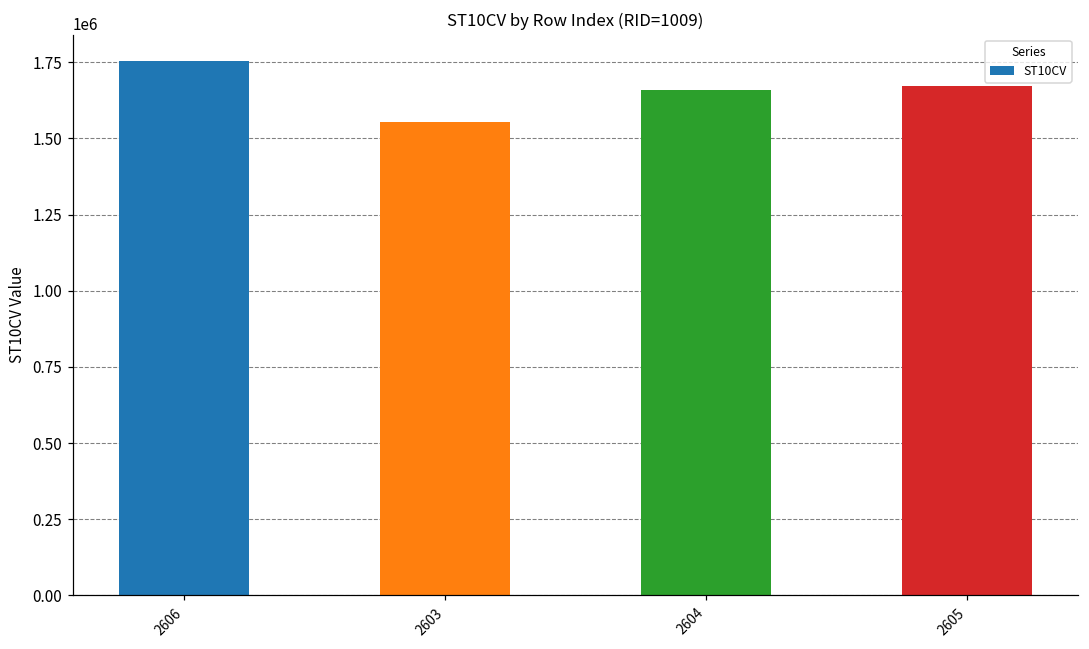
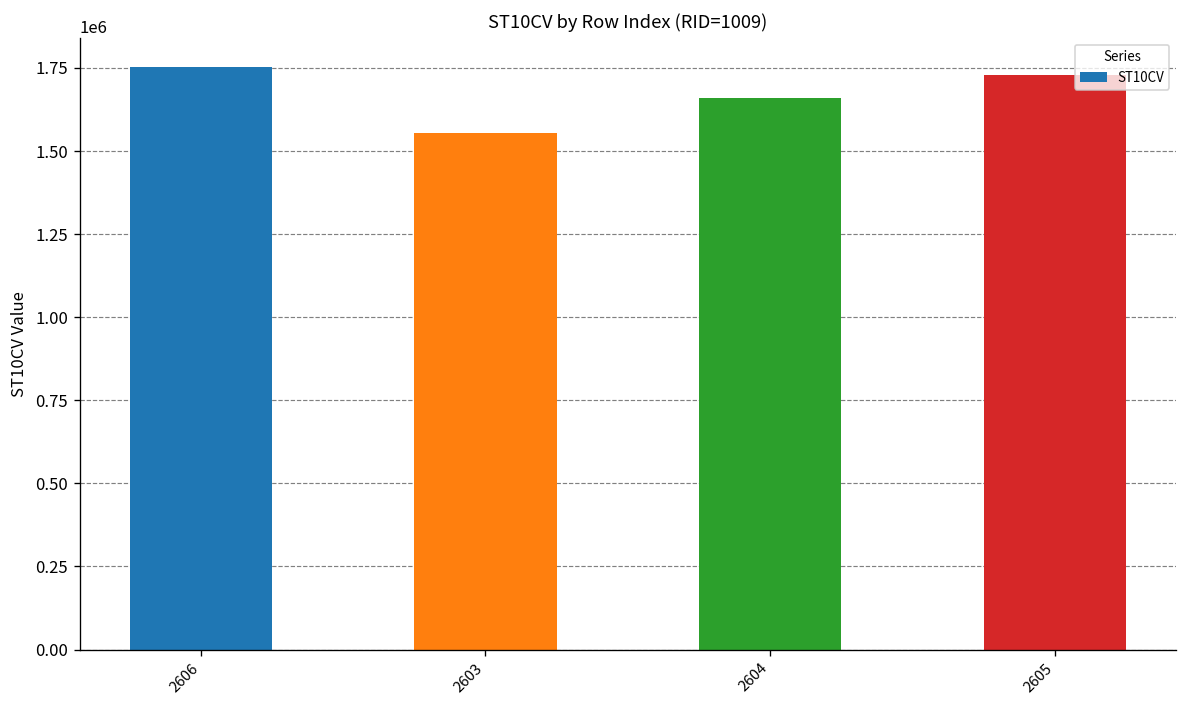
  {
    "2606": 1750000,
    "2603": 1560000,
    "2604": 1660000,
-   "2605": 1670000
+   "2605": 1730000
  }
